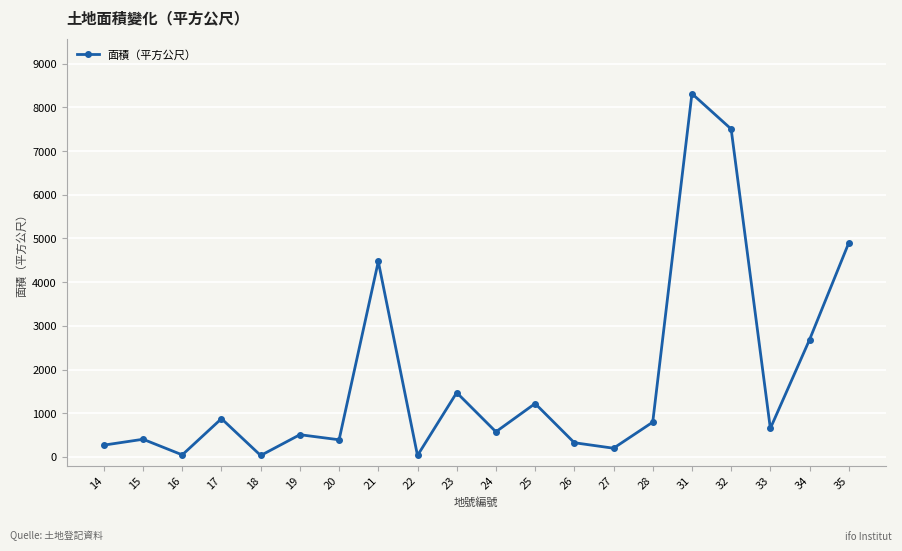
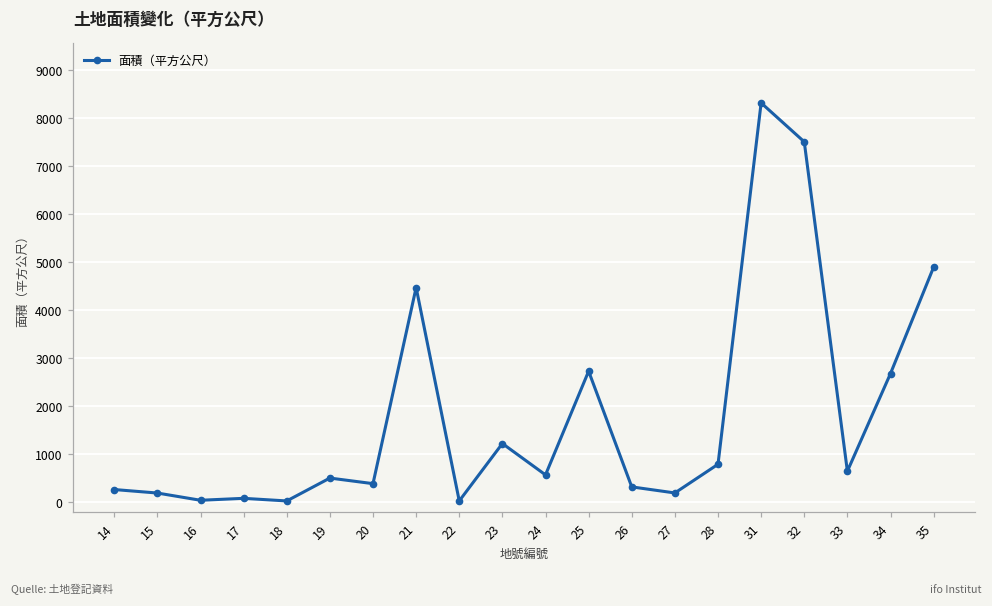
  {
    "14": 300,
-   "15": 400,
+   "15": 200,
    "16": 0,
-   "17": 900,
+   "17": 100,
    "18": 0,
    "19": 500,
    "20": 400,
    "21": 4500,
    "22": 0,
-   "23": 1500,
+   "23": 1200,
    "24": 600,
-   "25": 1200,
+   "25": 2700,
    "26": 300,
    "27": 200,
    "28": 800,
    "31": 8300,
    "32": 7500,
    "33": 700,
    "34": 2700,
    "35": 4900
  }
